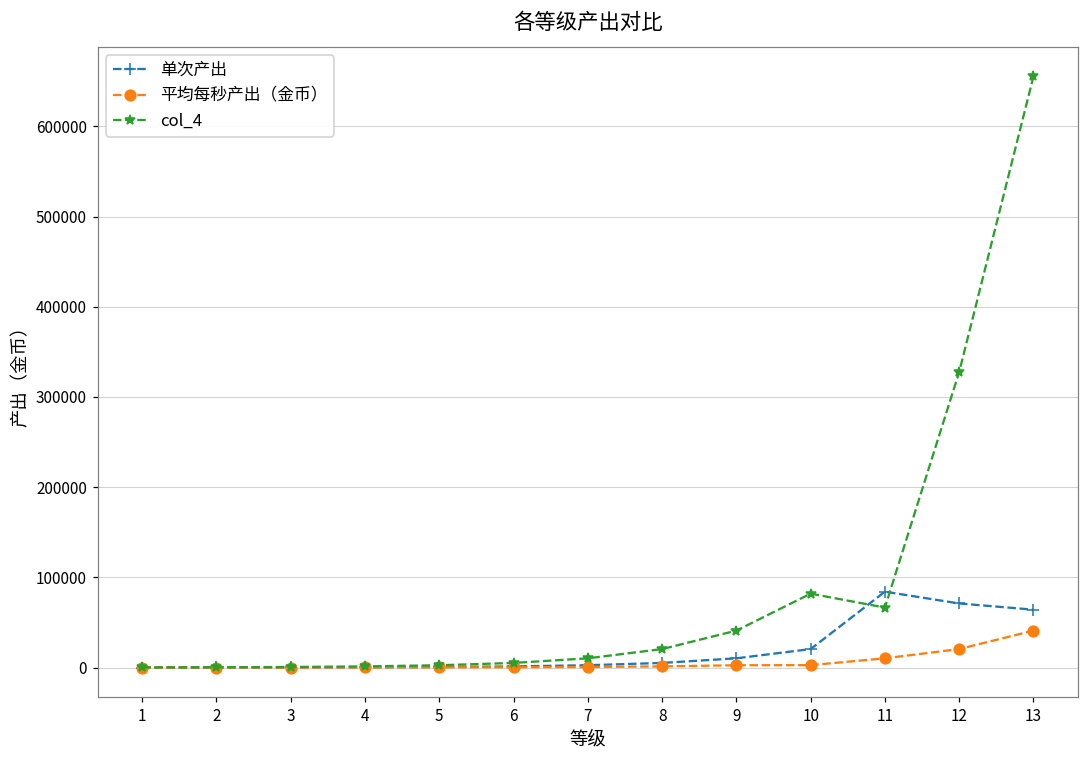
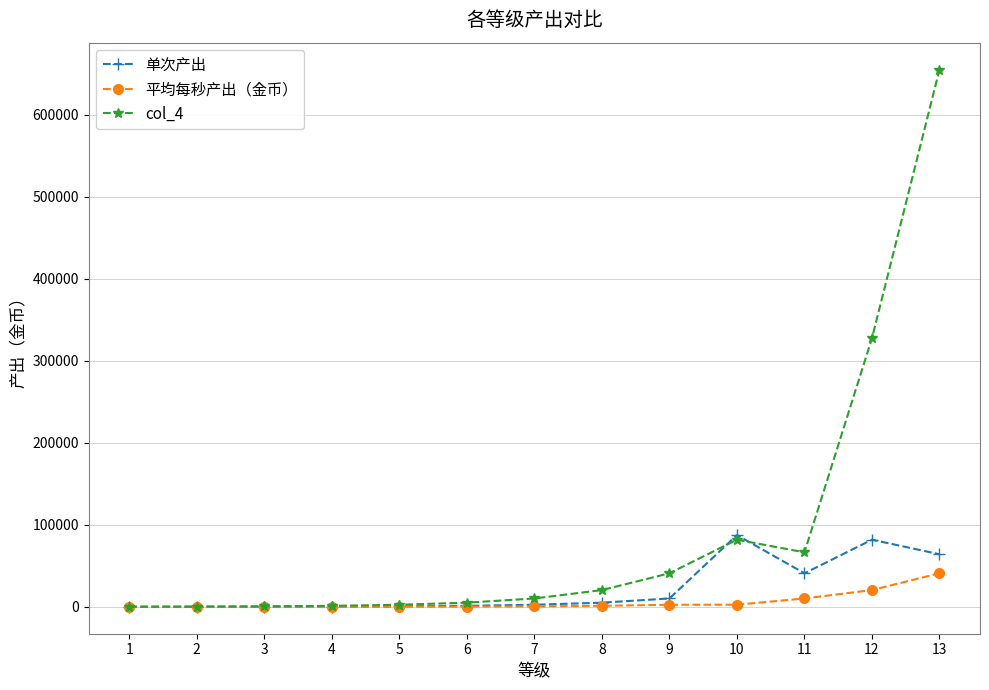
  {
    "单次产出": {
      "8": 10000,
      "9": 10000,
-     "10": 20000,
-     "11": 80000,
-     "12": 70000,
+     "10": 90000,
+     "11": 40000,
+     "12": 80000,
      "13": 60000
    },
    "平均每秒产出（金币）": {
      "8": 0,
      "9": 0,
      "10": 0,
      "11": 10000,
      "12": 20000,
      "13": 40000
    },
    "col_4": {
      "6": 10000,
      "7": 10000,
      "8": 20000,
      "9": 40000,
      "10": 80000,
      "11": 70000,
      "12": 330000,
      "13": 660000
    }
  }
